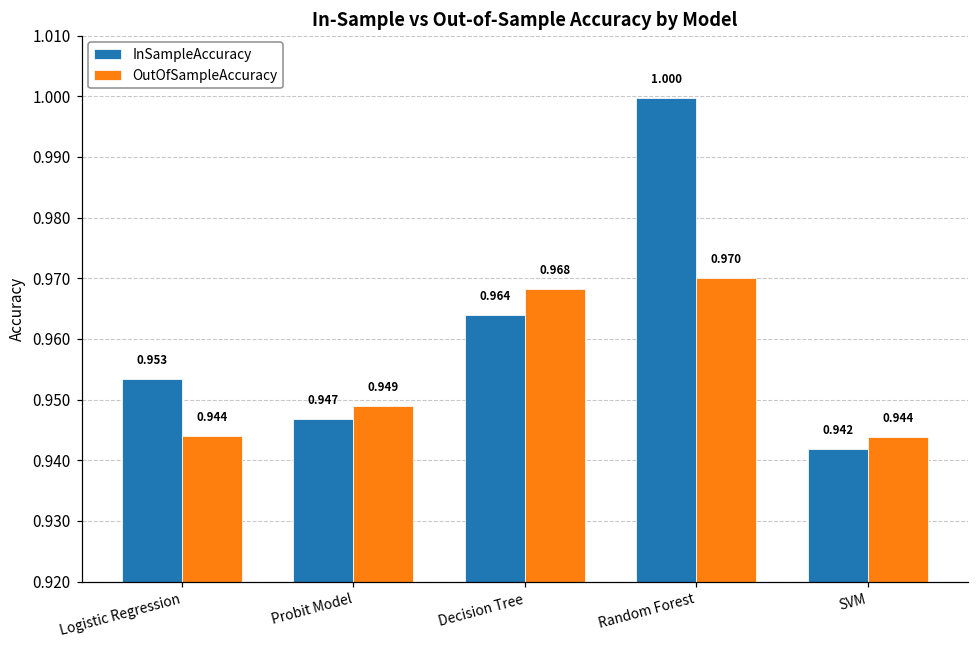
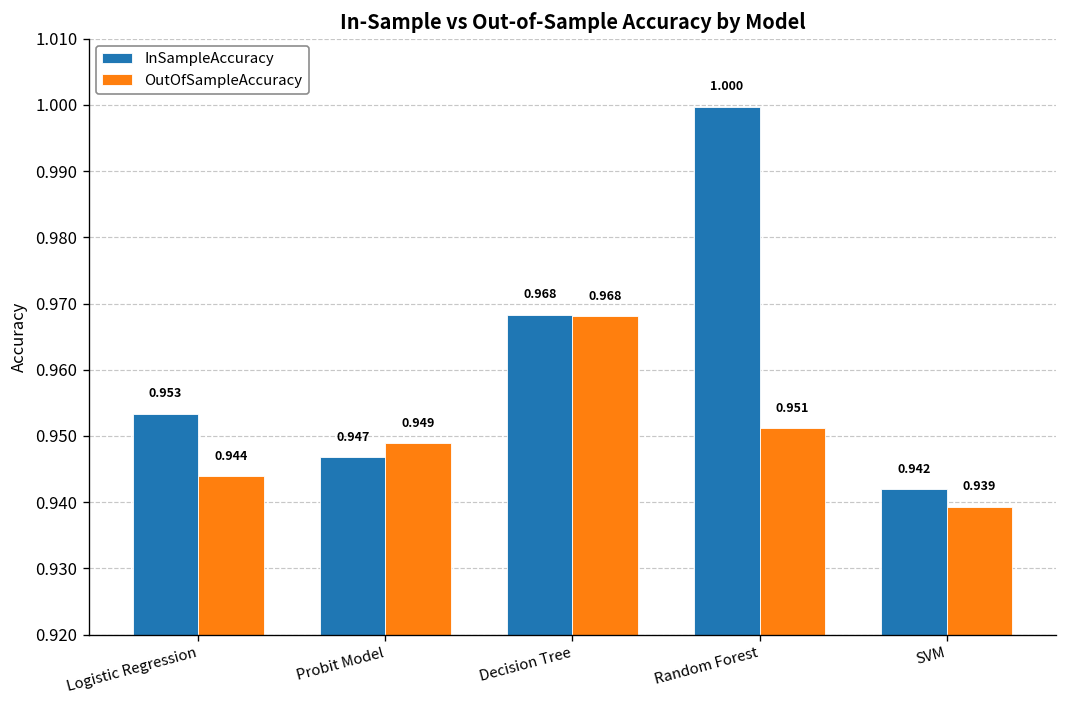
  {
    "InSampleAccuracy": {
      "Logistic Regression": 0.953,
      "Probit Model": 0.947,
-     "Decision Tree": 0.964,
+     "Decision Tree": 0.968,
      "Random Forest": 1.000,
      "SVM": 0.942
    },
    "OutOfSampleAccuracy": {
      "Logistic Regression": 0.944,
      "Probit Model": 0.949,
      "Decision Tree": 0.968,
-     "Random Forest": 0.970,
-     "SVM": 0.944
+     "Random Forest": 0.951,
+     "SVM": 0.939
    }
  }
